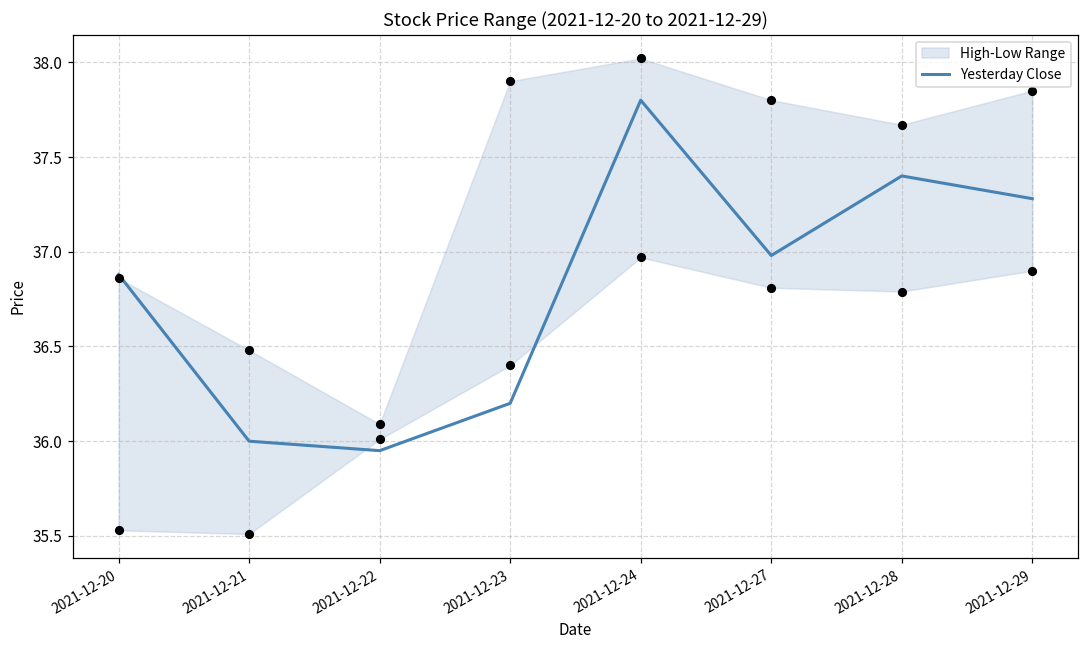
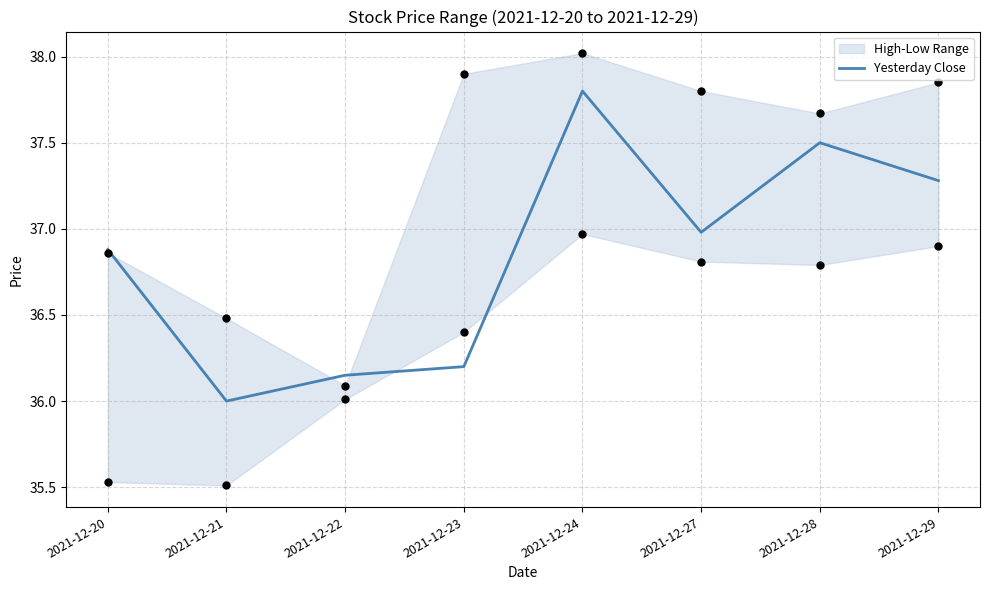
  {
    "Yesterday Close": {
      "2021-12-20": 36.88,
      "2021-12-21": 36.00,
-     "2021-12-22": 35.95,
+     "2021-12-22": 36.15,
      "2021-12-23": 36.20,
      "2021-12-24": 37.80,
      "2021-12-27": 36.98,
-     "2021-12-28": 37.4,
+     "2021-12-28": 37.5,
      "2021-12-29": 37.28
    }
  }
